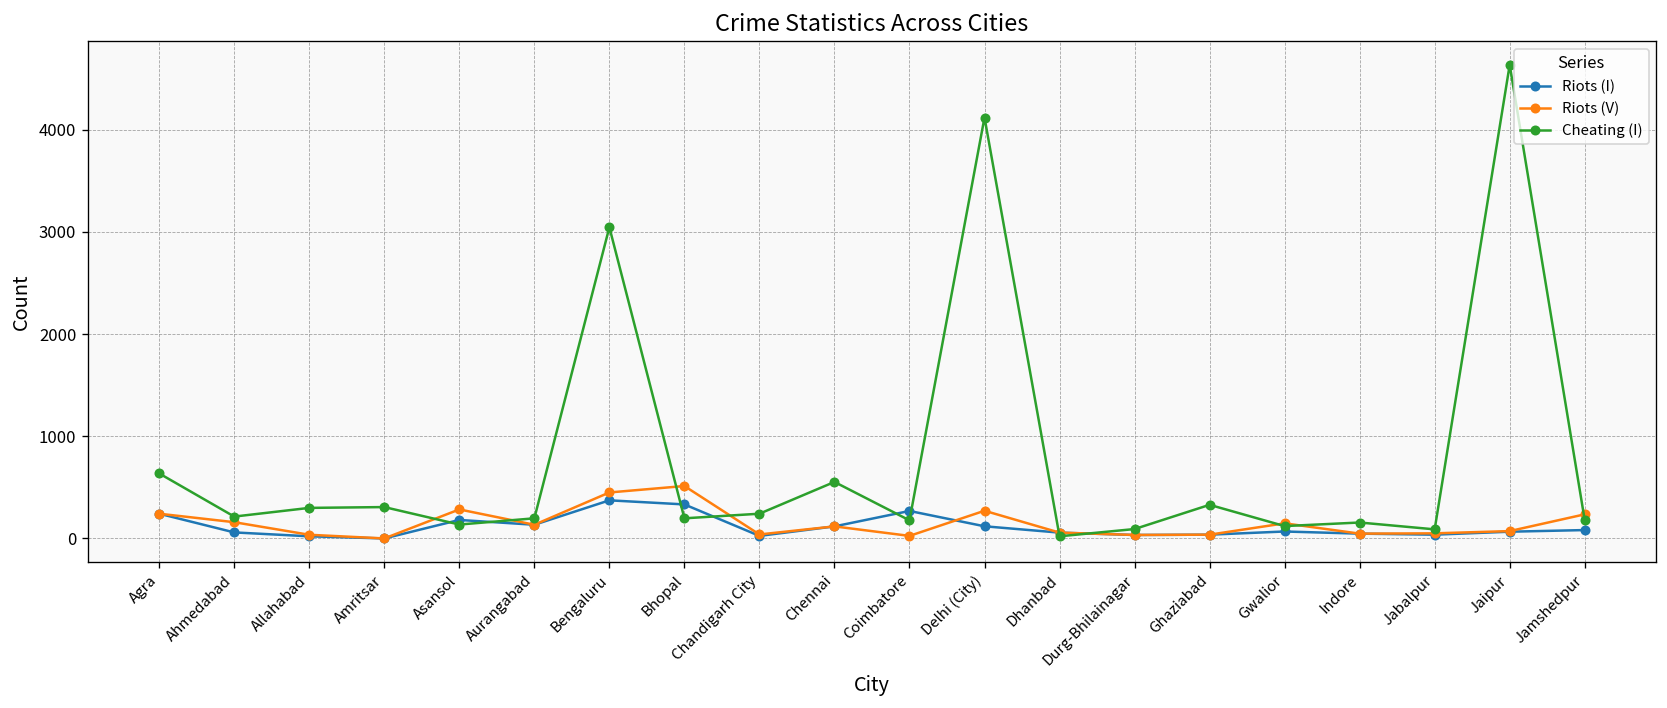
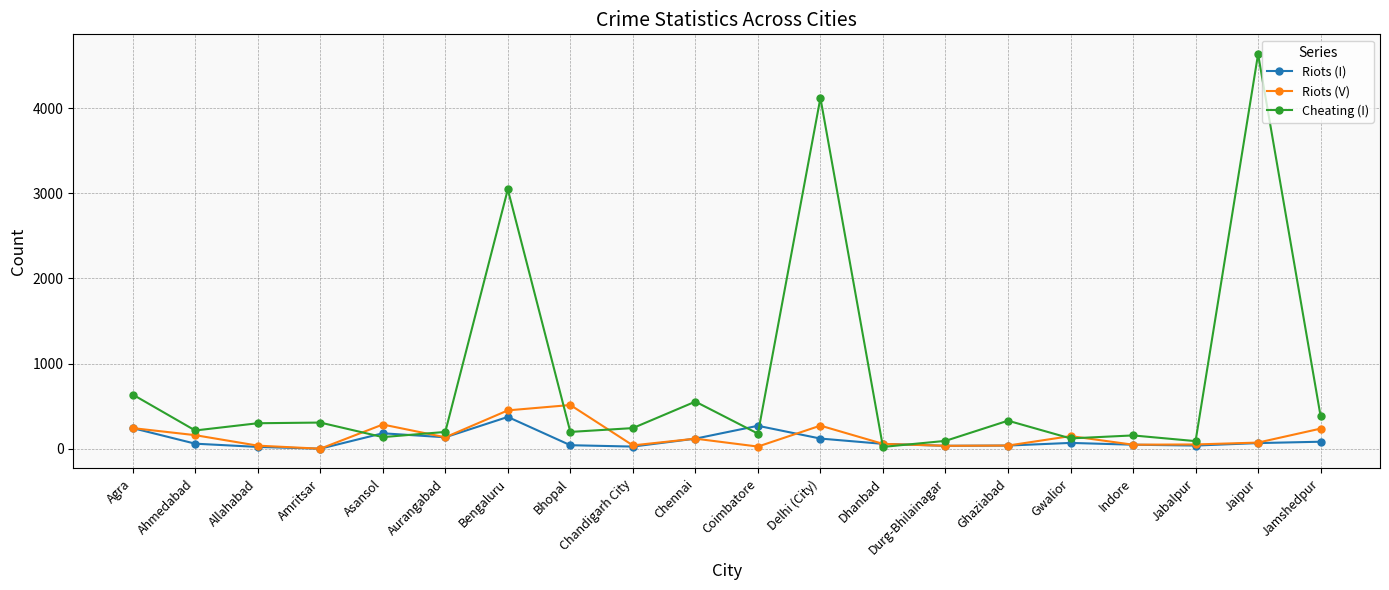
  {
    "Riots (I)": {
      "Ahmedabad": 100,
      "Asansol": 200,
      "Bengaluru": 400,
-     "Bhopal": 300,
+     "Bhopal": 0,
      "Coimbatore": 300,
      "Delhi (City)": 100,
      "Gwalior": 100,
      "Jamshedpur": 100
    },
    "Riots (V)": {
      "Ahmedabad": 200,
      "Asansol": 300,
      "Bengaluru": 500,
      "Bhopal": 500,
      "Coimbatore": 0,
      "Delhi (City)": 300,
      "Jamshedpur": 200
    },
    "Cheating (I)": {
      "Agra": 600,
      "Ahmedabad": 200,
      "Allahabad": 300,
      "Amritsar": 300,
      "Asansol": 100,
      "Aurangabad": 200,
      "Bengaluru": 3000,
      "Bhopal": 200,
      "Chandigarh City": 200,
      "Chennai": 600,
      "Coimbatore": 200,
      "Delhi (City)": 4100,
      "Dhanbad": 0,
      "Durg-Bhilainagar": 100,
      "Ghaziabad": 300,
      "Indore": 200,
      "Jabalpur": 100,
      "Jaipur": 4600,
-     "Jamshedpur": 200
+     "Jamshedpur": 400
    }
  }
